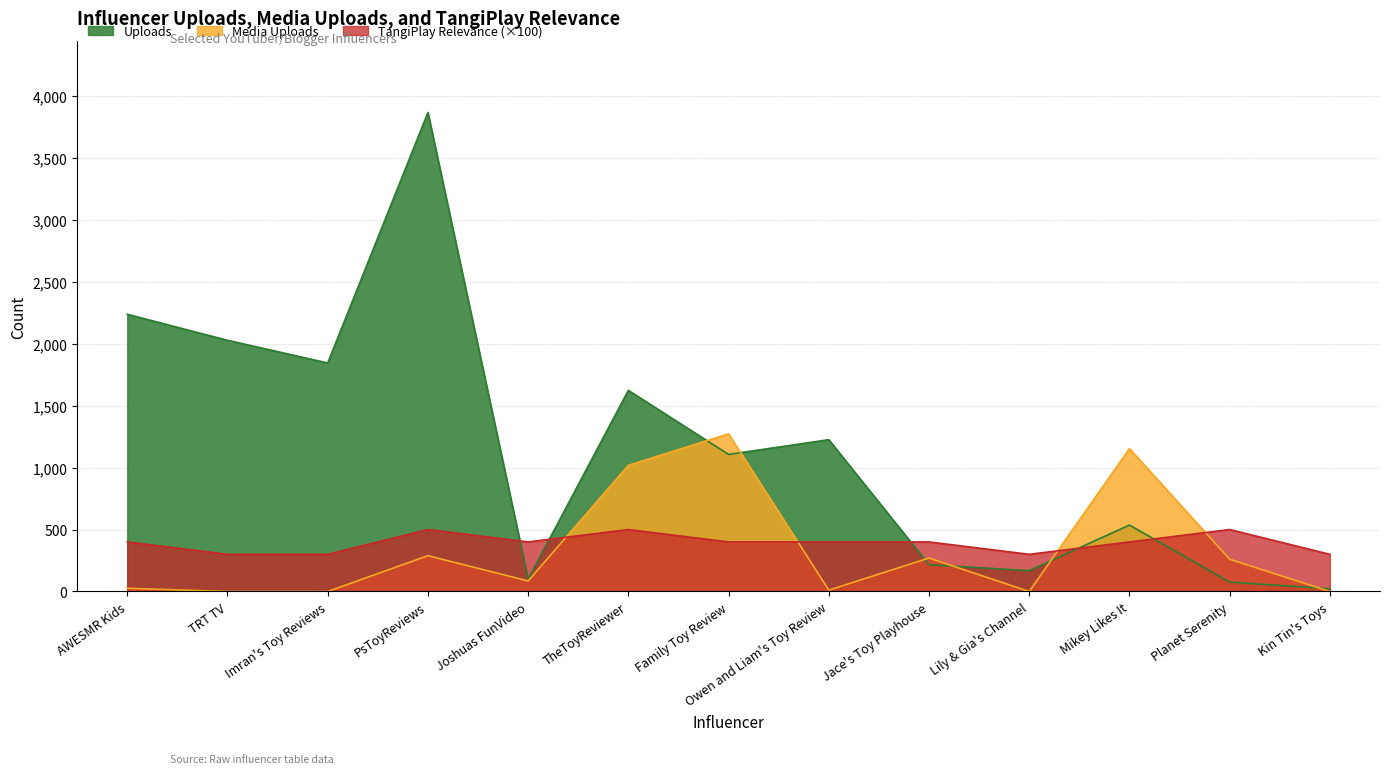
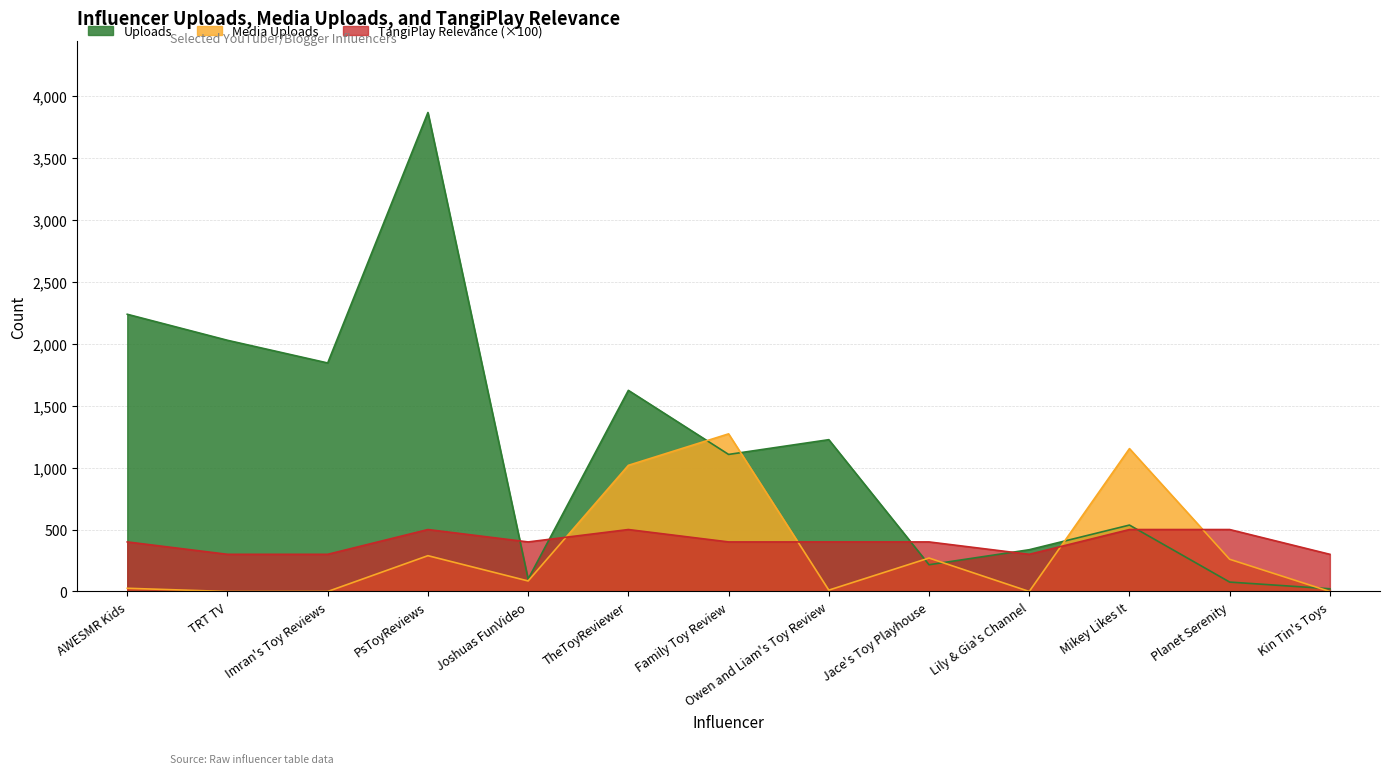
  {
    "Uploads": {
      "AWESMR Kids": "2,240",
      "TRT TV": "2,030",
      "Imran's Toy Reviews": "1,840",
      "PsToyReviews": "3,870",
      "TheToyReviewer": "1,620",
      "Family Toy Review": "1,110",
      "Owen and Liam's Toy Review": "1,230",
      "Jace's Toy Playhouse": "220",
-     "Lily & Gia's Channel": "170",
+     "Lily & Gia's Channel": "340",
      "Mikey Likes It": "540",
      "Planet Serenity": "80",
      "Kin Tin's Toys": "20"
    },
    "Media Uploads": {
      "AWESMR Kids": "30",
      "TRT TV": "0",
      "Imran's Toy Reviews": "0",
      "PsToyReviews": "290",
      "TheToyReviewer": "1,020",
      "Family Toy Review": "1,270",
      "Owen and Liam's Toy Review": "10",
      "Jace's Toy Playhouse": "270",
      "Lily & Gia's Channel": "0",
      "Mikey Likes It": "1,150",
      "Planet Serenity": "260",
      "Kin Tin's Toys": "0"
    },
    "TangiPlay Relevance (×100)": {
      "AWESMR Kids": "400",
      "TRT TV": "300",
      "Imran's Toy Reviews": "300",
      "PsToyReviews": "500",
      "Joshuas FunVideo": "400",
      "TheToyReviewer": "500",
      "Family Toy Review": "400",
      "Owen and Liam's Toy Review": "400",
      "Jace's Toy Playhouse": "400",
      "Lily & Gia's Channel": "300",
-     "Mikey Likes It": "400",
+     "Mikey Likes It": "500",
      "Planet Serenity": "500",
      "Kin Tin's Toys": "300"
    }
  }
